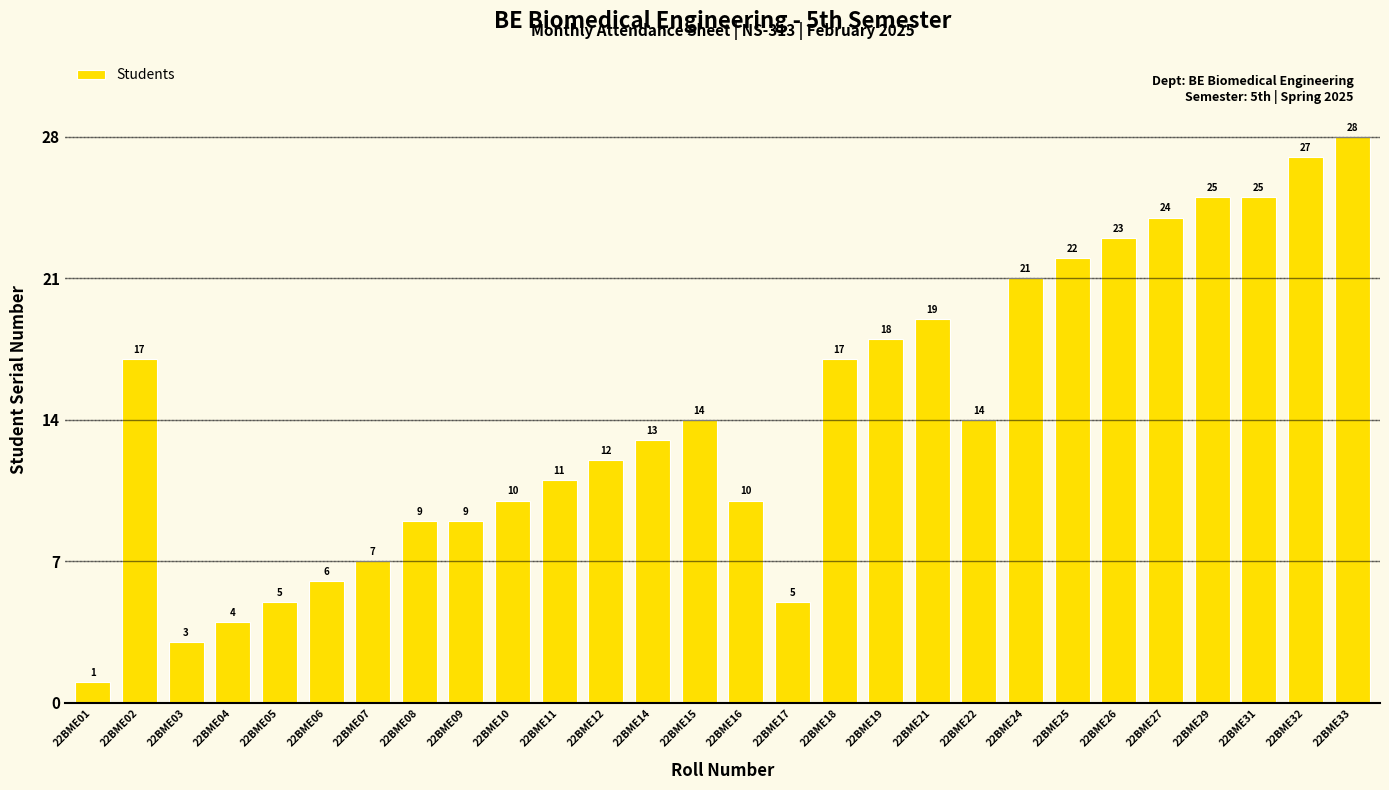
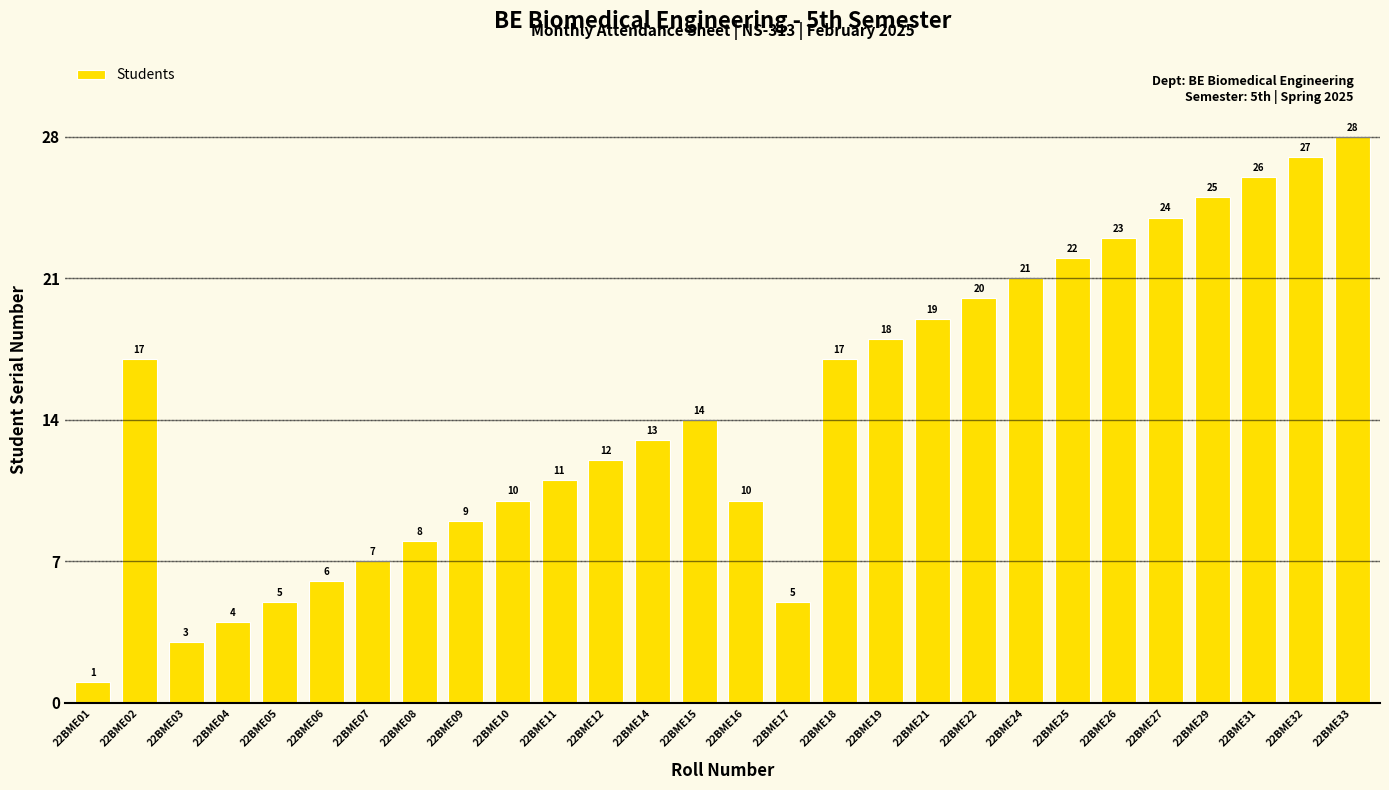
  {
    "22BME01": 1,
    "22BME02": 17,
    "22BME03": 3,
    "22BME04": 4,
    "22BME05": 5,
    "22BME06": 6,
    "22BME07": 7,
-   "22BME08": 9,
+   "22BME08": 8,
    "22BME09": 9,
    "22BME10": 10,
    "22BME11": 11,
    "22BME12": 12,
    "22BME14": 13,
    "22BME15": 14,
    "22BME16": 10,
    "22BME17": 5,
    "22BME18": 17,
    "22BME19": 18,
    "22BME21": 19,
-   "22BME22": 14,
+   "22BME22": 20,
    "22BME24": 21,
    "22BME25": 22,
    "22BME26": 23,
    "22BME27": 24,
    "22BME29": 25,
-   "22BME31": 25,
+   "22BME31": 26,
    "22BME32": 27,
    "22BME33": 28
  }
